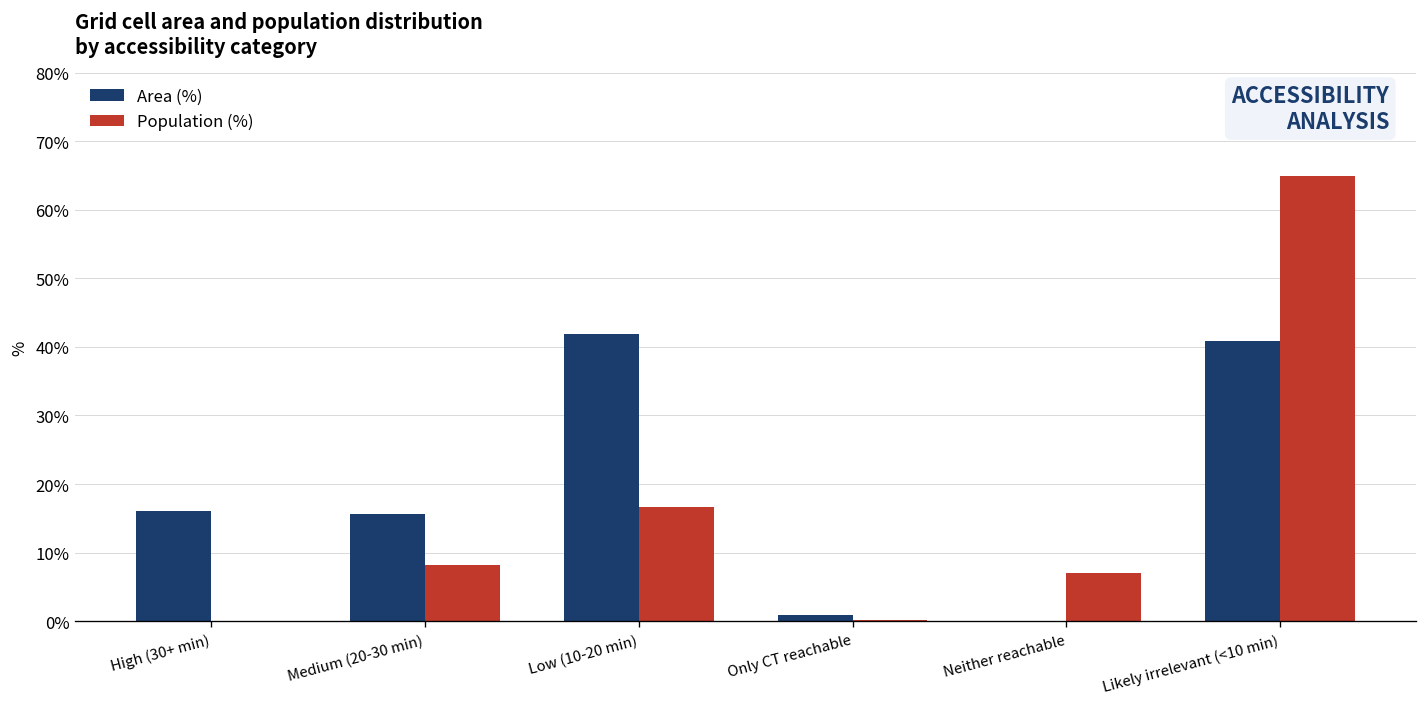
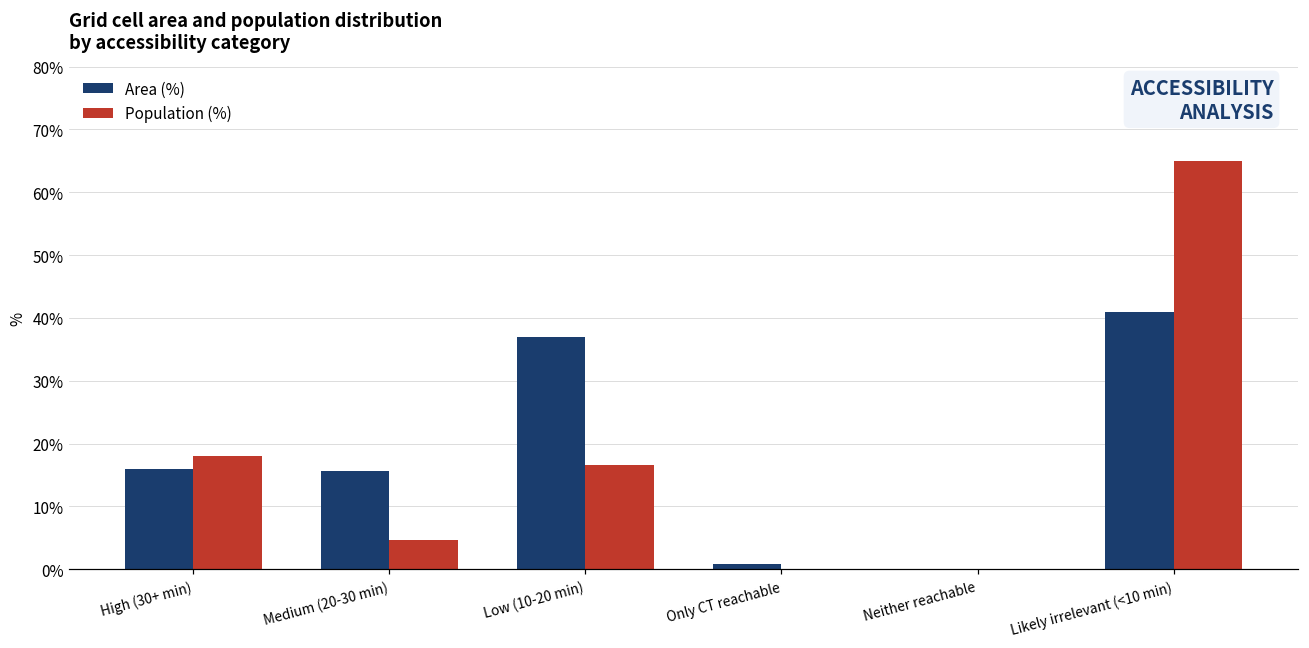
  {
    "Area (%)": {
      "High (30+ min)": "16%",
      "Medium (20-30 min)": "16%",
-     "Low (10-20 min)": "42%",
+     "Low (10-20 min)": "37%",
      "Only CT reachable": "1%",
      "Neither reachable": "0%",
      "Likely irrelevant (<10 min)": "41%"
    },
    "Population (%)": {
-     "High (30+ min)": "0%",
-     "Medium (20-30 min)": "8%",
+     "High (30+ min)": "18%",
+     "Medium (20-30 min)": "5%",
      "Low (10-20 min)": "17%",
-     "Neither reachable": "7%",
+     "Neither reachable": "0%",
      "Likely irrelevant (<10 min)": "65%"
    }
  }
